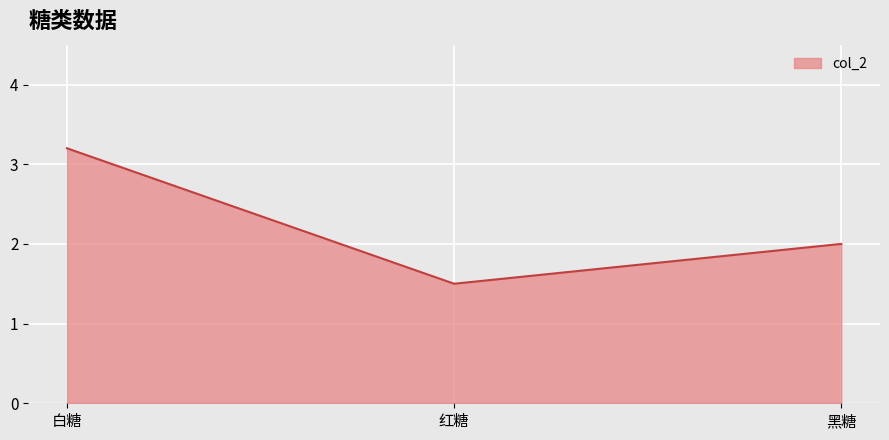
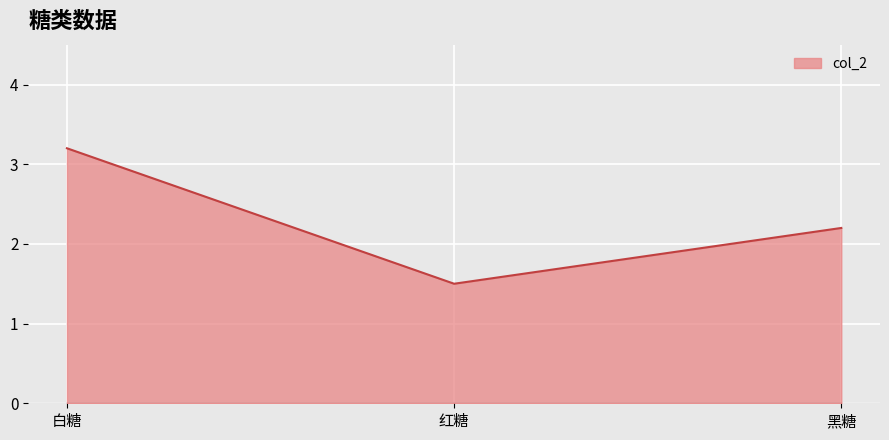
  {
    "白糖": 3.2,
    "红糖": 1.5,
-   "黑糖": 2.0
+   "黑糖": 2.2
  }
